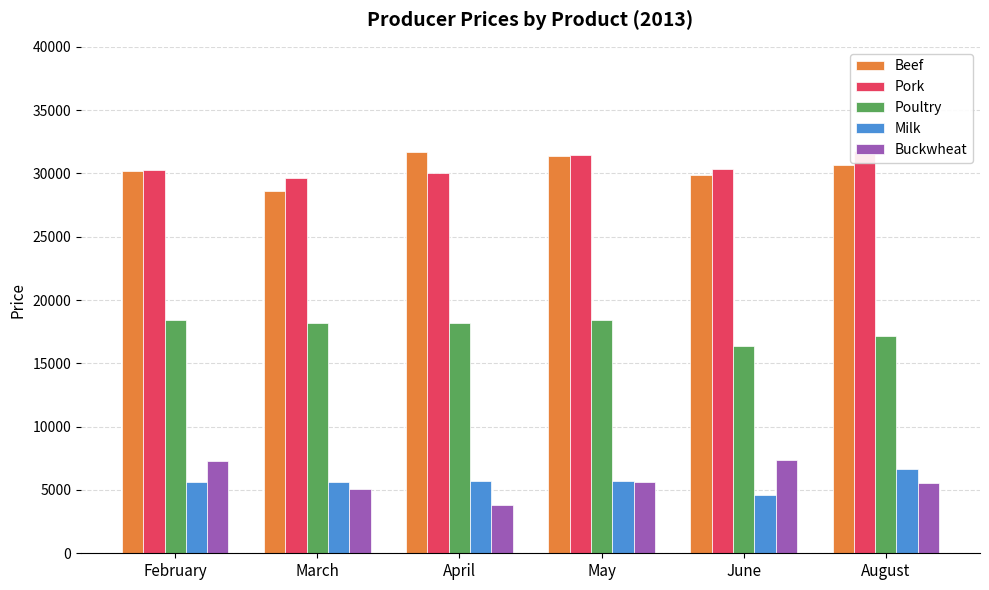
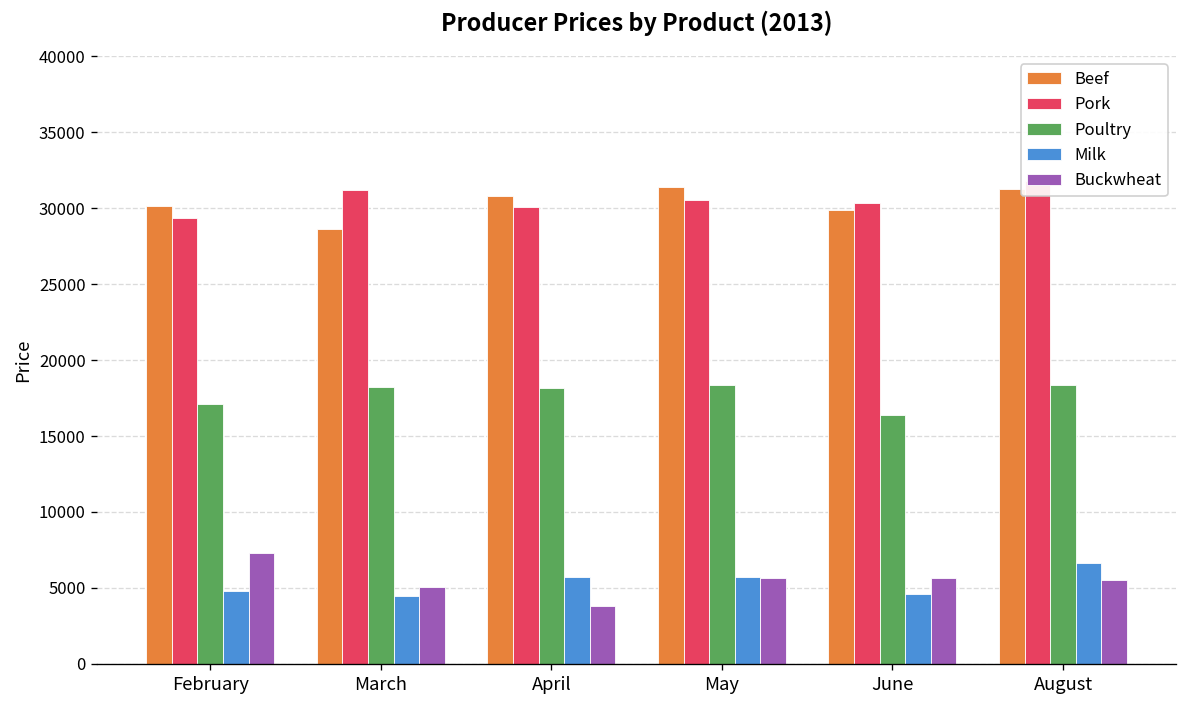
  {
    "Beef": {
      "February": 30200,
      "March": 28600,
-     "April": 31700,
+     "April": 30800,
      "May": 31400,
      "June": 29900,
-     "August": 30700
+     "August": 31300
    },
    "Pork": {
-     "February": 30300,
-     "March": 29700,
+     "February": 29300,
+     "March": 31200,
      "April": 30100,
-     "May": 31500,
+     "May": 30500,
      "June": 30300
    },
    "Poultry": {
-     "February": 18500,
+     "February": 17100,
      "March": 18200,
      "April": 18200,
      "May": 18400,
      "June": 16400,
-     "August": 17200
+     "August": 18300
    },
    "Milk": {
-     "February": 5600,
-     "March": 5600,
+     "February": 4800,
+     "March": 4500,
      "April": 5700,
      "May": 5700,
      "June": 4600,
      "August": 6700
    },
    "Buckwheat": {
      "February": 7300,
      "March": 5100,
      "April": 3800,
      "May": 5700,
-     "June": 7400,
+     "June": 5600,
      "August": 5500
    }
  }
